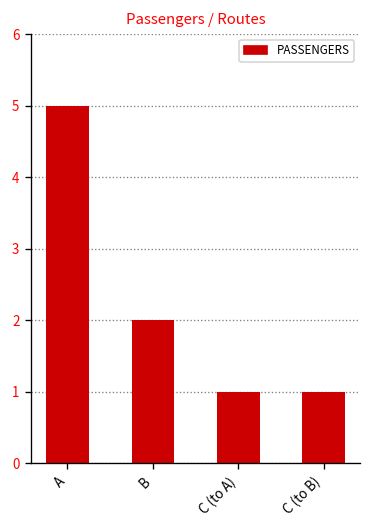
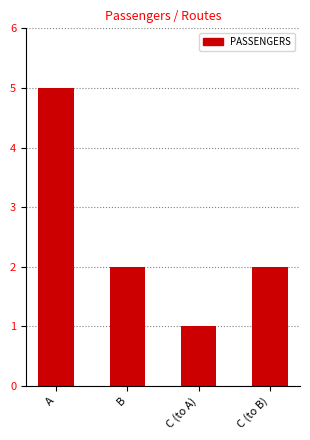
  {
    "A": 5,
    "B": 2,
    "C (to A)": 1,
-   "C (to B)": 1
+   "C (to B)": 2
  }
